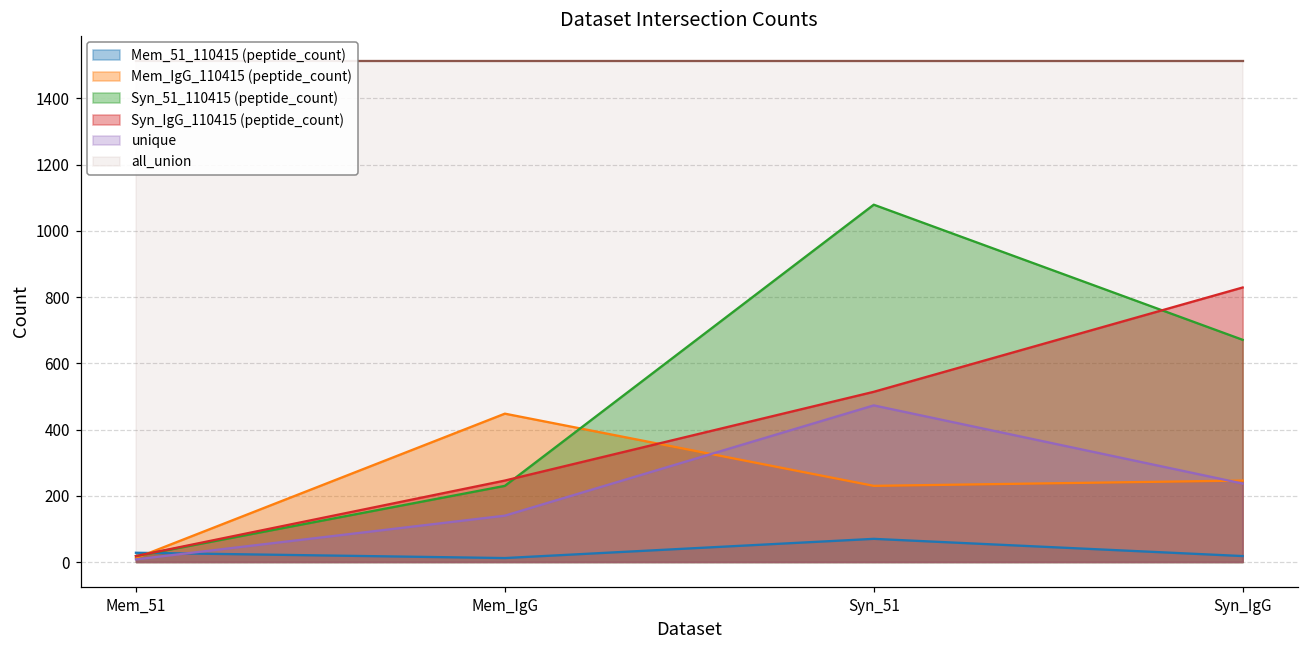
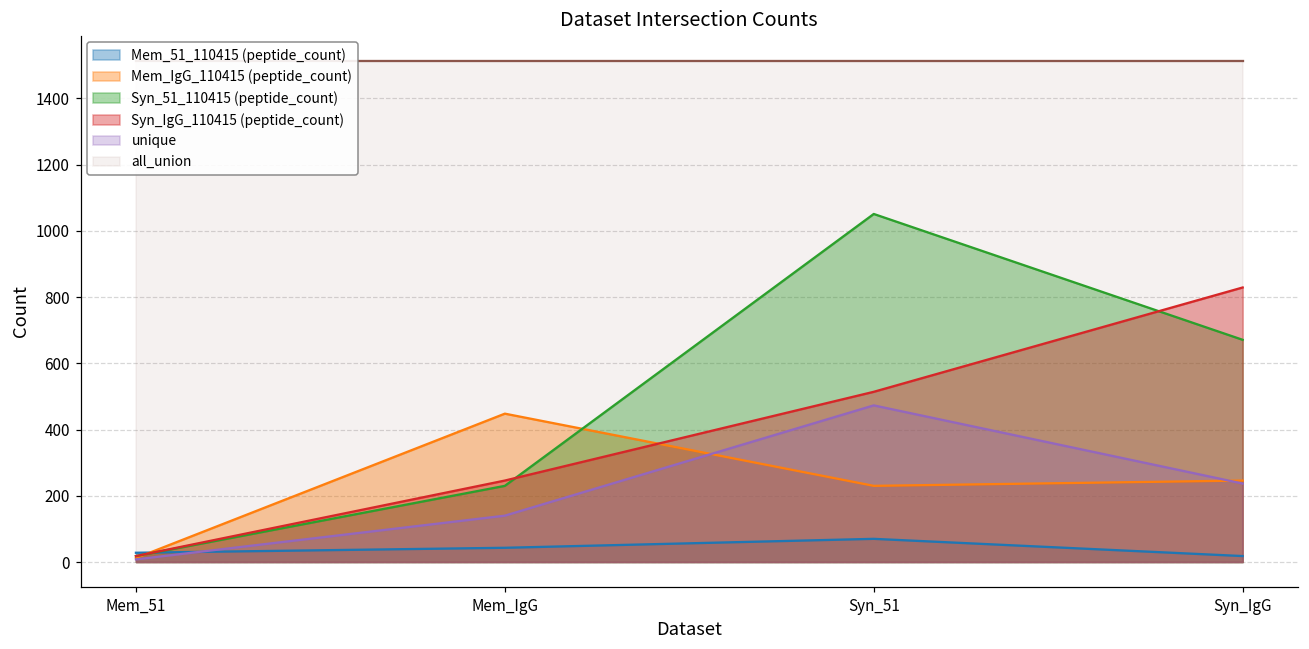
  {
    "Mem_51_110415 (peptide_count)": {
      "Mem_51": 30,
-     "Mem_IgG": 10,
+     "Mem_IgG": 40,
      "Syn_51": 70,
      "Syn_IgG": 20
    },
    "Syn_51_110415 (peptide_count)": {
      "Mem_IgG": 230,
-     "Syn_51": 1080,
+     "Syn_51": 1050,
      "Syn_IgG": 670
    }
  }
